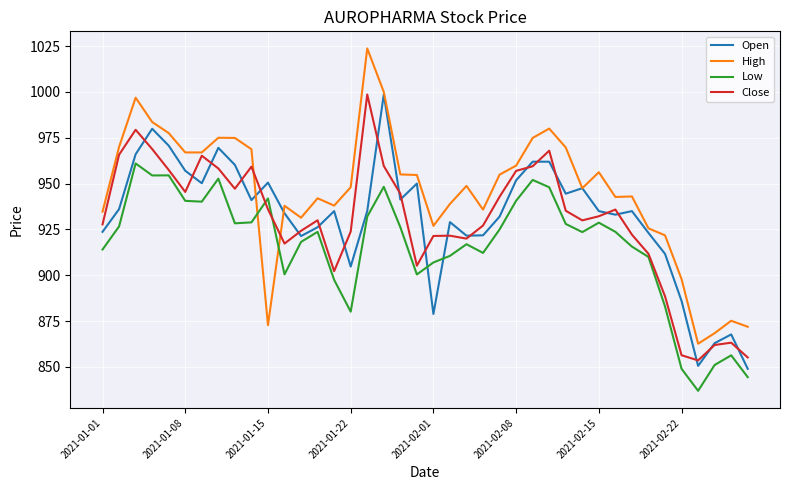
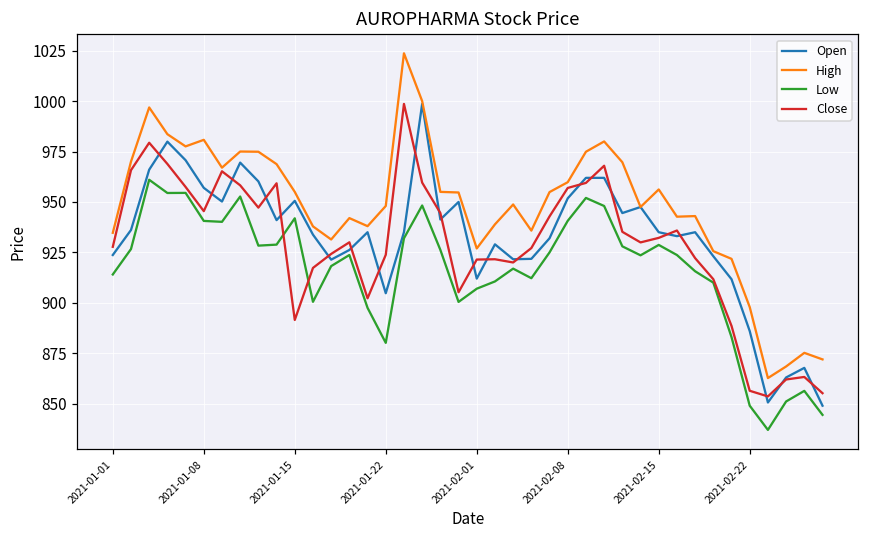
  {
    "Open": {
      "2021-01-01": 924,
      "2021-01-08": 957,
      "2021-01-15": 951,
      "2021-01-22": 905,
-     "2021-02-01": 879,
+     "2021-02-01": 912,
      "2021-02-08": 952,
      "2021-02-15": 935,
      "2021-02-22": 886
    },
    "High": {
      "2021-01-01": 935,
-     "2021-01-08": 967,
-     "2021-01-15": 873,
+     "2021-01-08": 981,
+     "2021-01-15": 955,
      "2021-01-22": 948,
      "2021-02-01": 927,
      "2021-02-08": 960,
      "2021-02-15": 956,
      "2021-02-22": 898
    },
    "Low": {
      "2021-01-01": 914,
      "2021-01-08": 941,
      "2021-01-15": 942,
      "2021-01-22": 880,
      "2021-02-01": 907,
      "2021-02-08": 941,
      "2021-02-15": 929,
      "2021-02-22": 849
    },
    "Close": {
      "2021-01-01": 928,
      "2021-01-08": 945,
-     "2021-01-15": 936,
+     "2021-01-15": 892,
      "2021-01-22": 924,
      "2021-02-01": 921,
      "2021-02-08": 957,
      "2021-02-15": 932,
      "2021-02-22": 856
    }
  }
